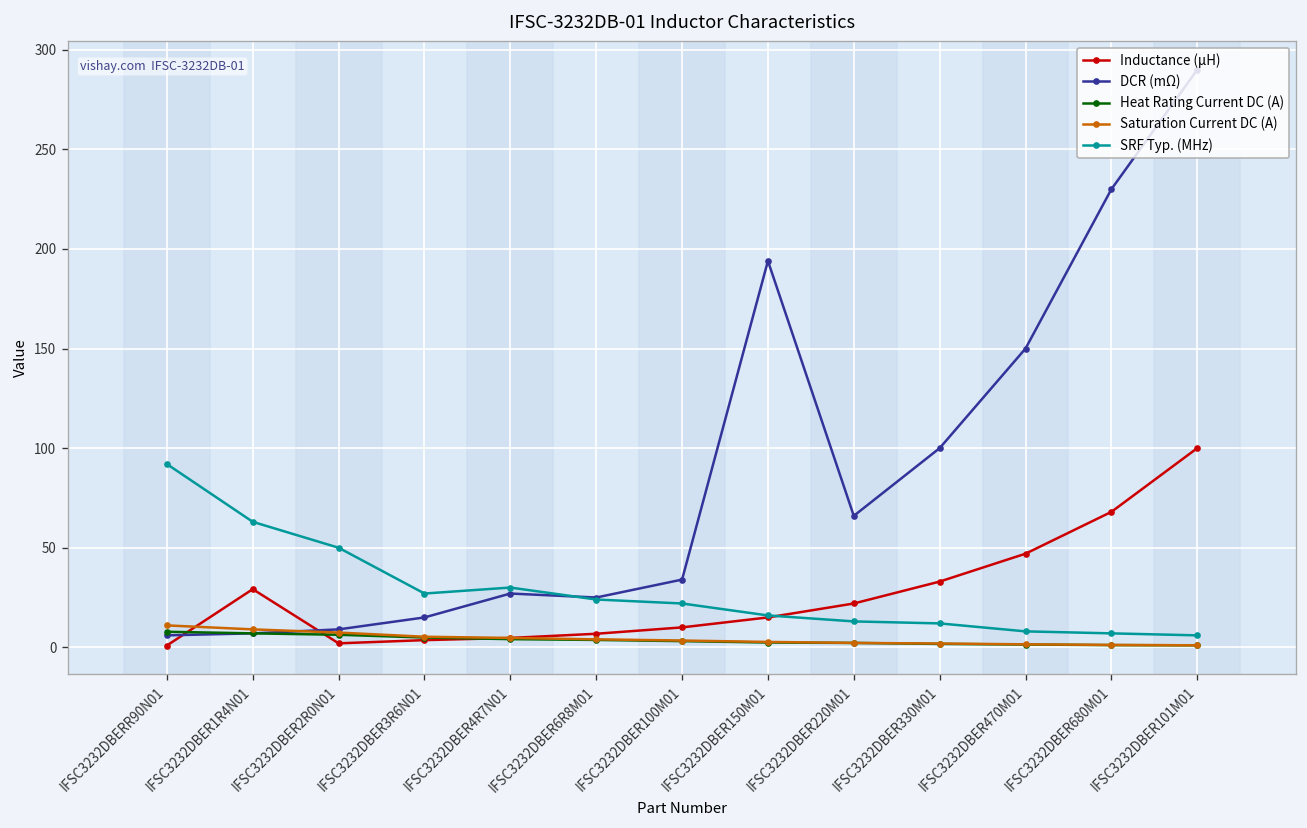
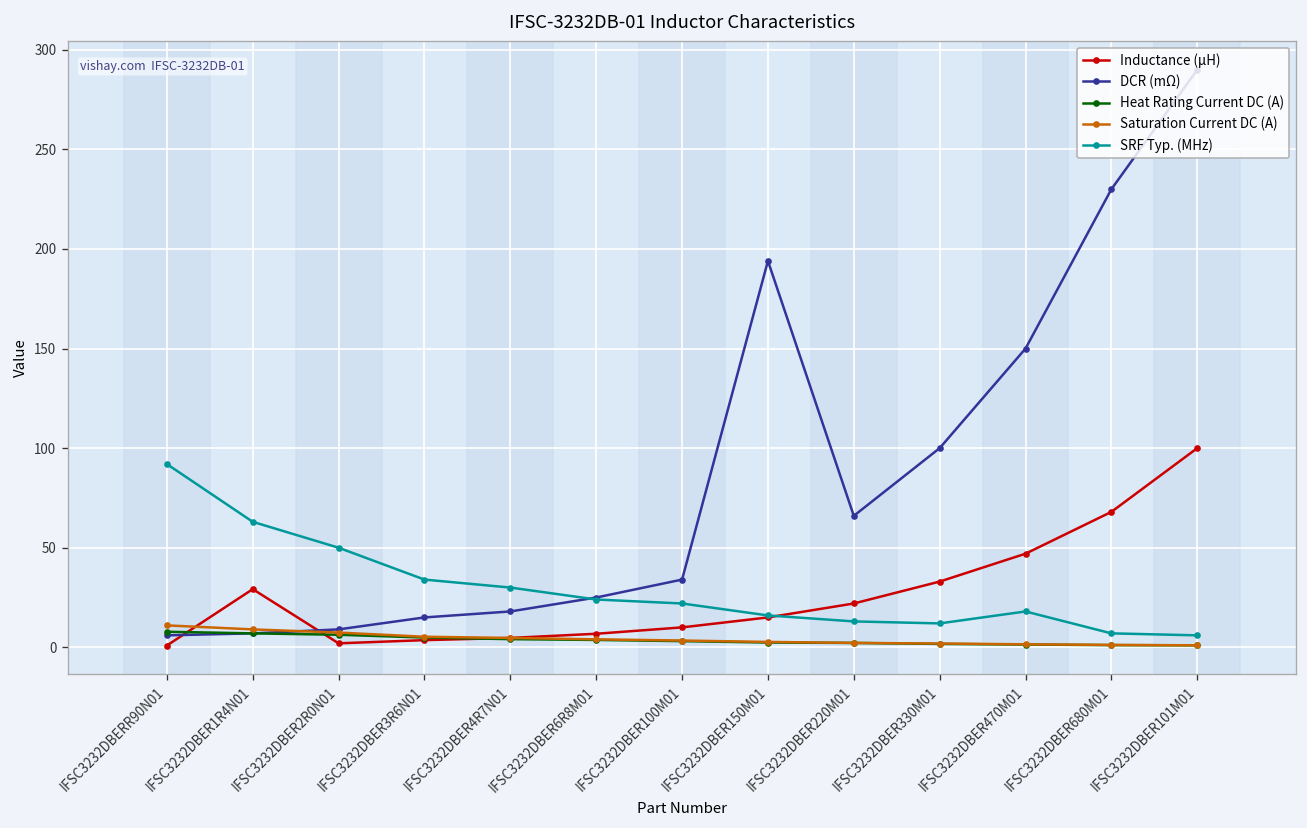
  {
    "Inductance (μH)": {
      "IFSC3232DBERR90N01": 1,
      "IFSC3232DBER1R4N01": 29,
      "IFSC3232DBER2R0N01": 2,
      "IFSC3232DBER6R8M01": 7,
      "IFSC3232DBER100M01": 10,
      "IFSC3232DBER220M01": 22,
      "IFSC3232DBER330M01": 33,
      "IFSC3232DBER470M01": 47,
      "IFSC3232DBER680M01": 68,
      "IFSC3232DBER101M01": 100
    },
    "DCR (mΩ)": {
      "IFSC3232DBERR90N01": 6,
      "IFSC3232DBER2R0N01": 9,
      "IFSC3232DBER3R6N01": 15,
-     "IFSC3232DBER4R7N01": 27,
+     "IFSC3232DBER4R7N01": 18,
      "IFSC3232DBER100M01": 34,
      "IFSC3232DBER150M01": 194,
      "IFSC3232DBER220M01": 66,
      "IFSC3232DBER330M01": 100,
      "IFSC3232DBER470M01": 150,
      "IFSC3232DBER680M01": 230
    },
    "Heat Rating Current DC (A)": {
      "IFSC3232DBERR90N01": 8
    },
    "Saturation Current DC (A)": {
      "IFSC3232DBERR90N01": 11,
      "IFSC3232DBER1R4N01": 9
    },
    "SRF Typ. (MHz)": {
      "IFSC3232DBERR90N01": 92,
      "IFSC3232DBER1R4N01": 63,
      "IFSC3232DBER2R0N01": 50,
-     "IFSC3232DBER3R6N01": 27,
+     "IFSC3232DBER3R6N01": 34,
      "IFSC3232DBER4R7N01": 30,
      "IFSC3232DBER100M01": 22,
      "IFSC3232DBER220M01": 13,
      "IFSC3232DBER330M01": 12,
-     "IFSC3232DBER470M01": 8,
+     "IFSC3232DBER470M01": 18,
      "IFSC3232DBER680M01": 7,
      "IFSC3232DBER101M01": 6
    }
  }
